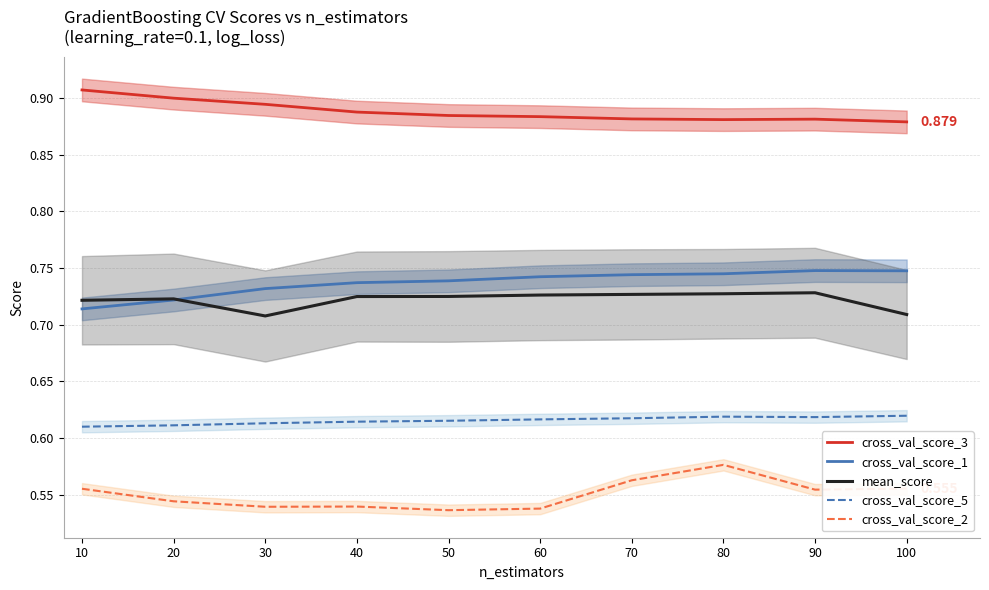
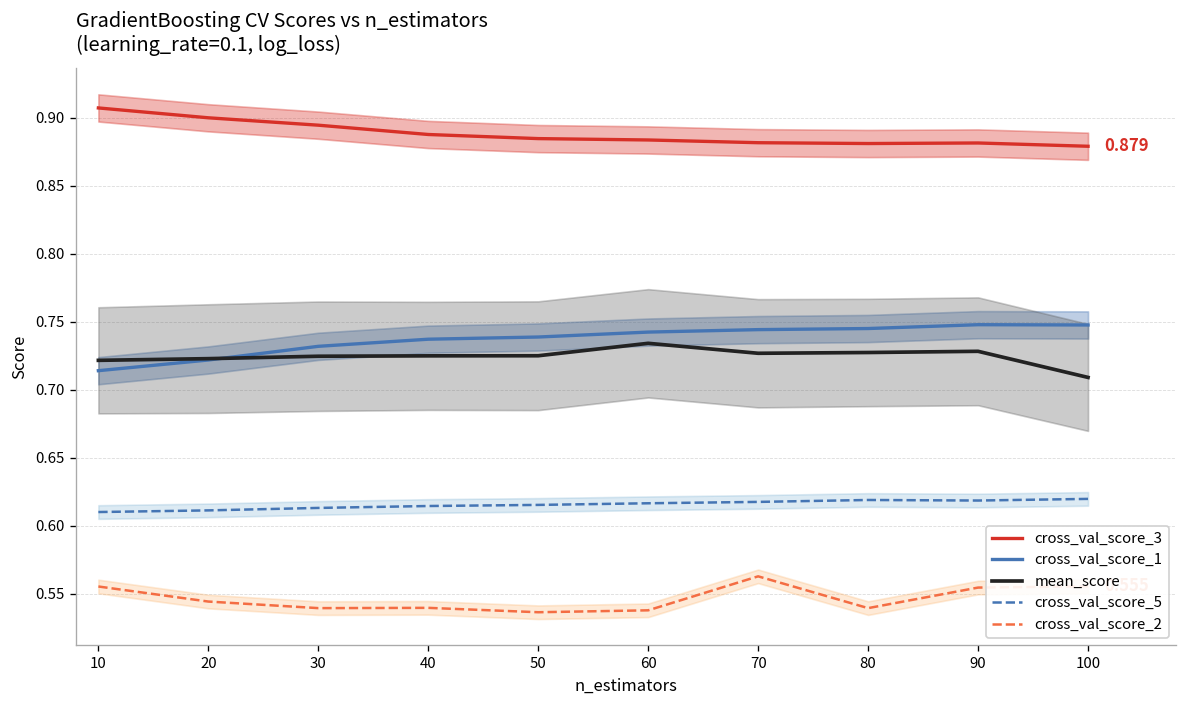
  {
    "mean_score": {
      "10": 0.722,
-     "30": 0.708,
+     "30": 0.725,
      "40": 0.725,
      "50": 0.725,
-     "60": 0.726,
+     "60": 0.734,
      "70": 0.727,
      "80": 0.727,
      "90": 0.728,
      "100": 0.709
    },
    "cross_val_score_2": {
      "10": 0.555,
      "20": 0.544,
      "30": 0.539,
      "40": 0.540,
      "50": 0.536,
      "60": 0.538,
      "70": 0.563,
-     "80": 0.576,
+     "80": 0.539,
      "90": 0.555
    }
  }
